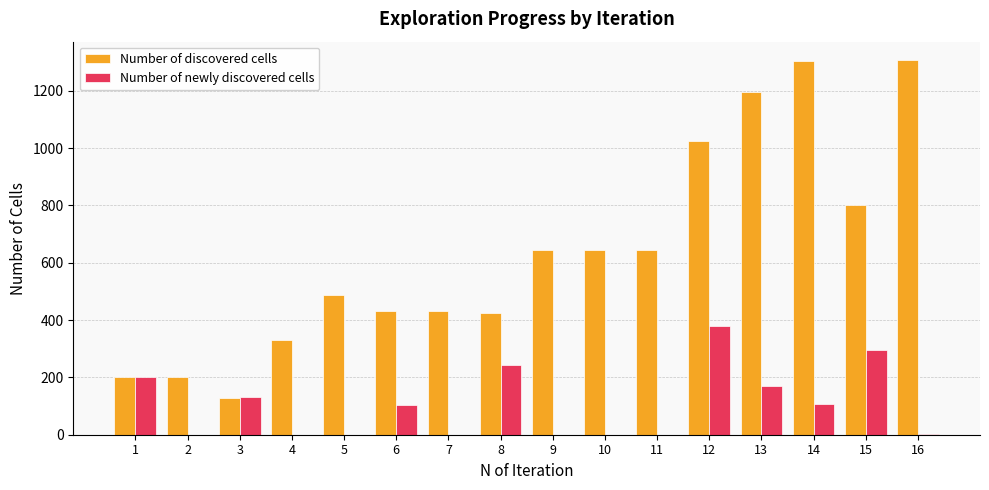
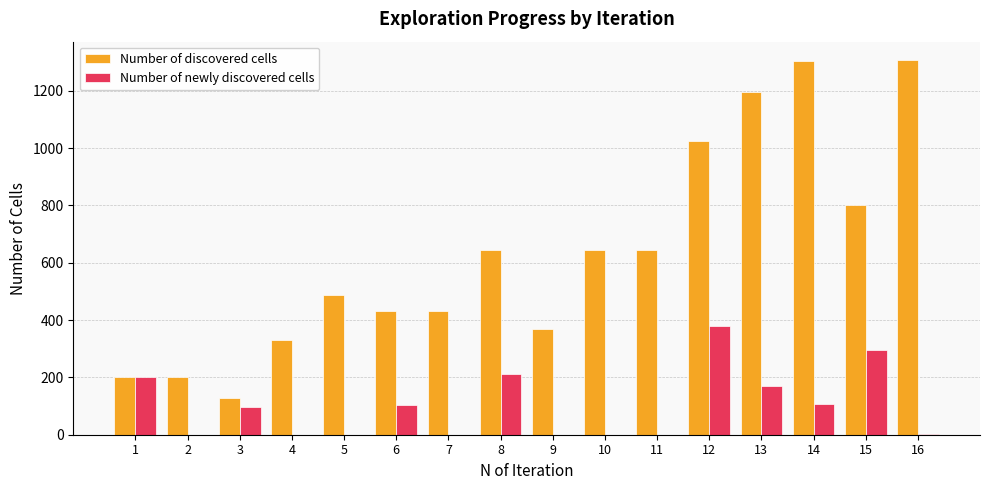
  {
    "Number of discovered cells": {
      "1": 200,
      "2": 200,
      "3": 130,
      "4": 330,
      "5": 490,
      "6": 430,
      "7": 430,
-     "8": 420,
-     "9": 650,
+     "8": 650,
+     "9": 370,
      "10": 650,
      "11": 650,
      "12": 1030,
      "13": 1200,
      "14": 1300,
      "15": 800,
      "16": 1310
    },
    "Number of newly discovered cells": {
      "1": 200,
      "2": 0,
-     "3": 130,
+     "3": 100,
      "4": 0,
      "5": 0,
      "6": 100,
      "7": 0,
-     "8": 240,
+     "8": 210,
      "9": 0,
      "10": 0,
      "11": 0,
      "12": 380,
      "13": 170,
      "14": 110,
      "15": 300
    }
  }
